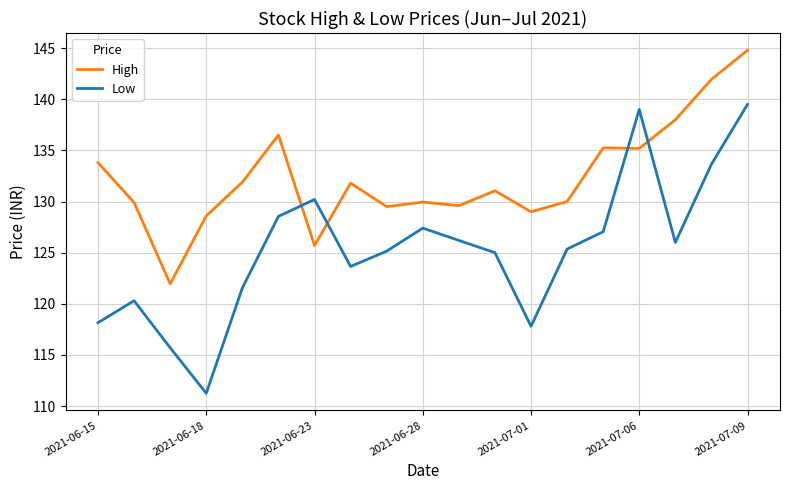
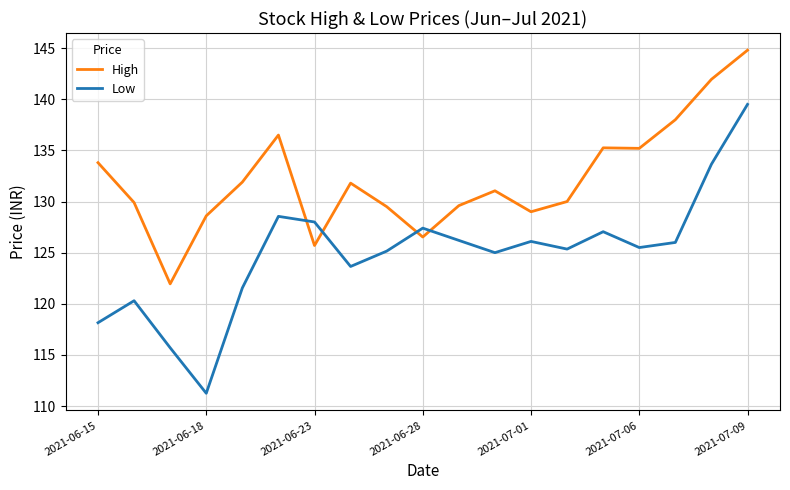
  {
    "High": {
      "2021-06-15": 133.8,
      "2021-06-18": 128.6,
      "2021-06-23": 125.7,
-     "2021-06-28": 130.0,
+     "2021-06-28": 126.5,
      "2021-07-01": 129.0,
      "2021-07-06": 135.2,
      "2021-07-09": 144.8
    },
    "Low": {
      "2021-06-15": 118.2,
      "2021-06-18": 111.3,
-     "2021-06-23": 130.2,
+     "2021-06-23": 128.0,
      "2021-06-28": 127.4,
-     "2021-07-01": 117.8,
-     "2021-07-06": 139.0,
+     "2021-07-01": 126.1,
+     "2021-07-06": 125.5,
      "2021-07-09": 139.5
    }
  }
